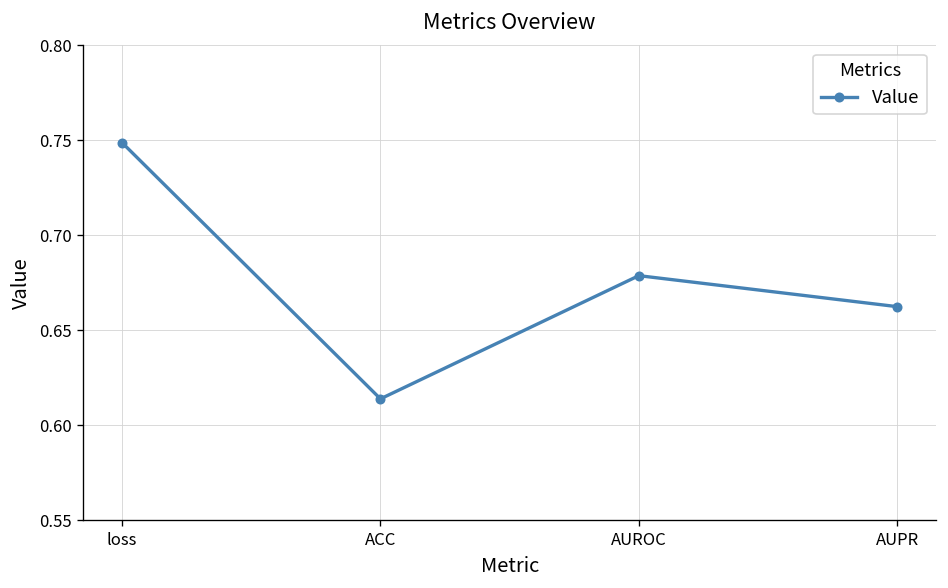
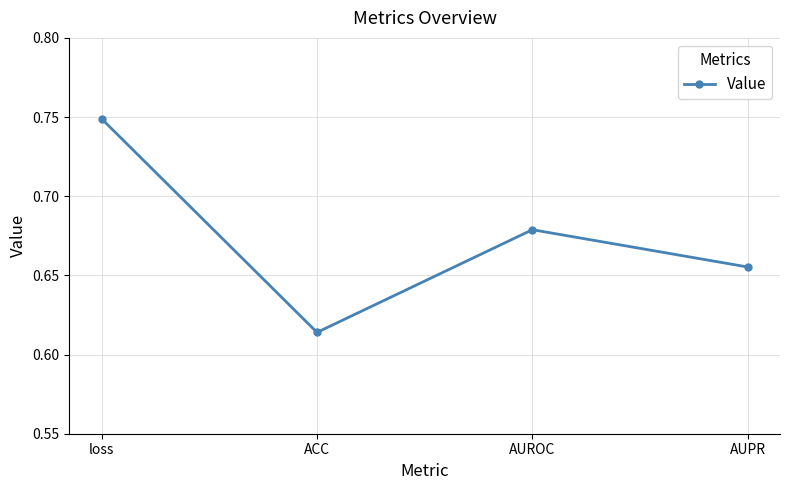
  {
    "loss": 0.749,
    "ACC": 0.614,
    "AUROC": 0.679,
-   "AUPR": 0.663
+   "AUPR": 0.655
  }
